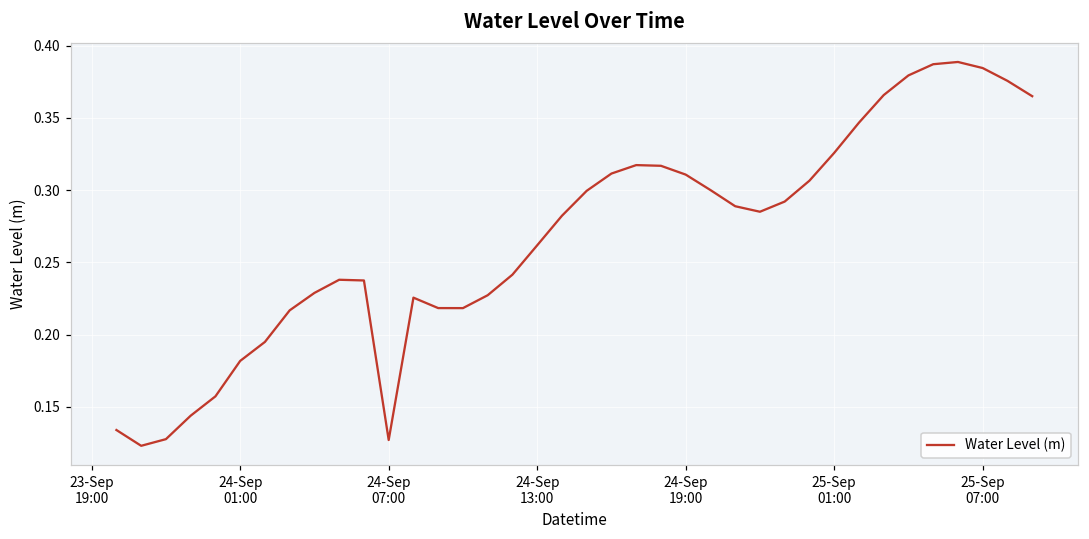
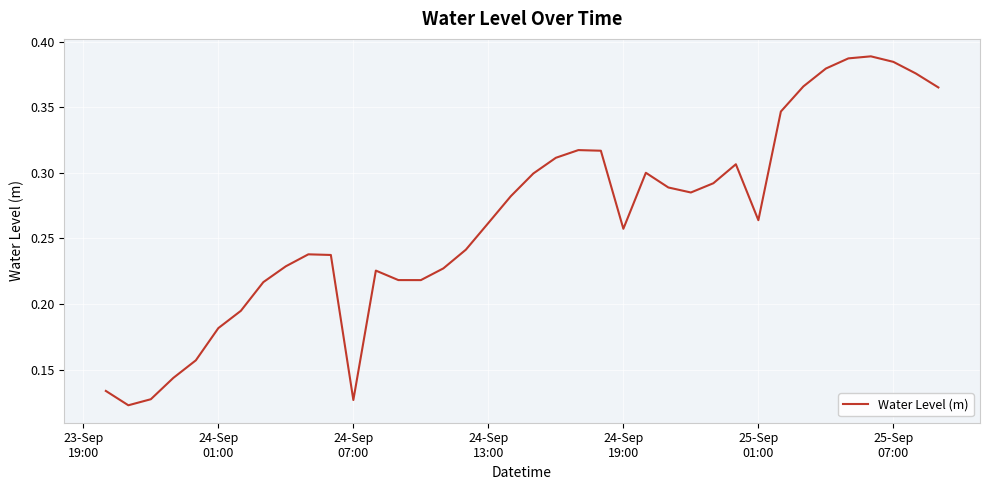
  {
    "24-Sep 01:00": 0.182,
    "24-Sep 07:00": 0.127,
    "24-Sep 13:00": 0.262,
-   "24-Sep 19:00": 0.311,
-   "25-Sep 01:00": 0.326,
+   "24-Sep 19:00": 0.257,
+   "25-Sep 01:00": 0.264,
    "25-Sep 07:00": 0.385
  }
